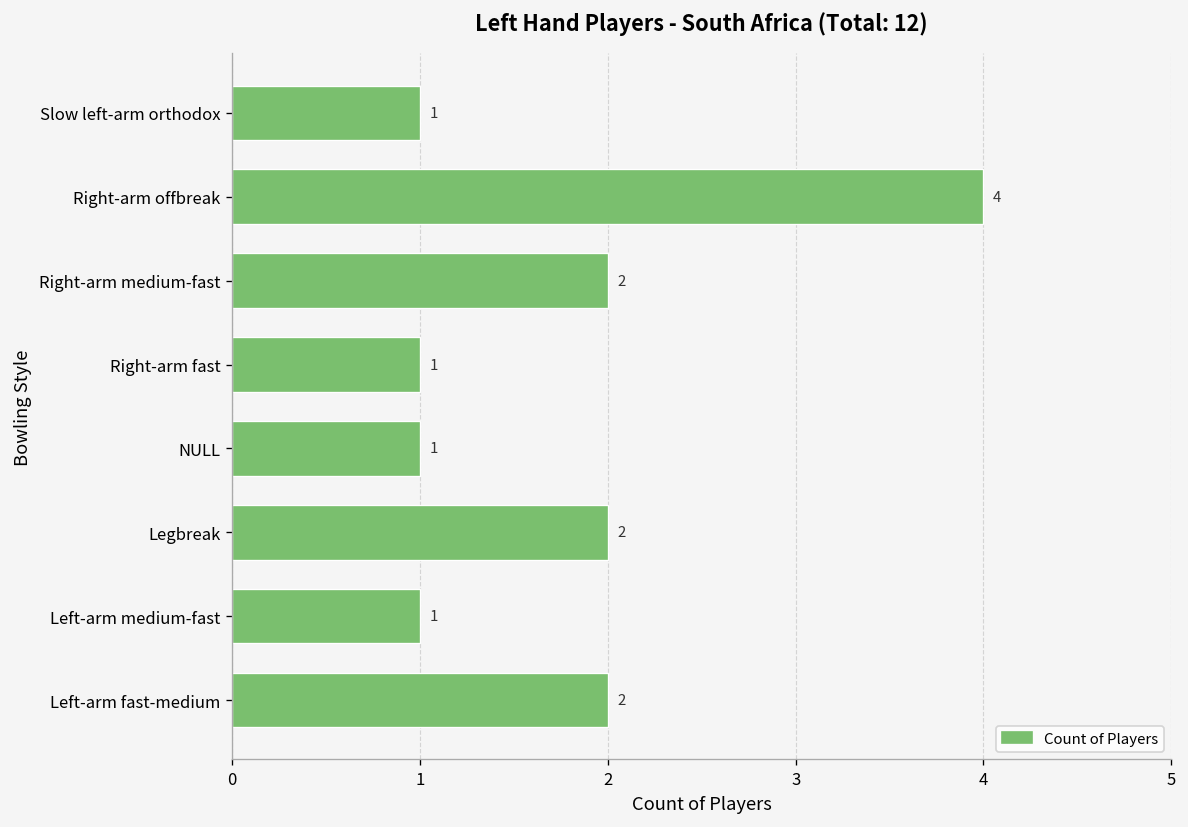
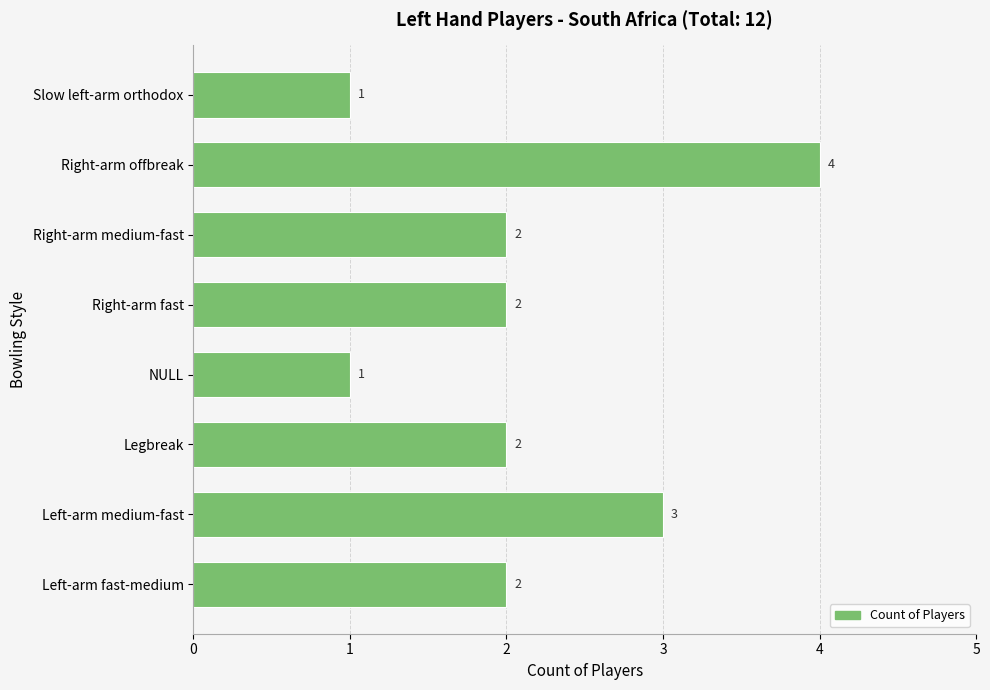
  {
    "Slow left-arm orthodox": 1,
    "Right-arm offbreak": 4,
    "Right-arm medium-fast": 2,
-   "Right-arm fast": 1,
+   "Right-arm fast": 2,
    "NULL": 1,
    "Legbreak": 2,
-   "Left-arm medium-fast": 1,
+   "Left-arm medium-fast": 3,
    "Left-arm fast-medium": 2
  }
